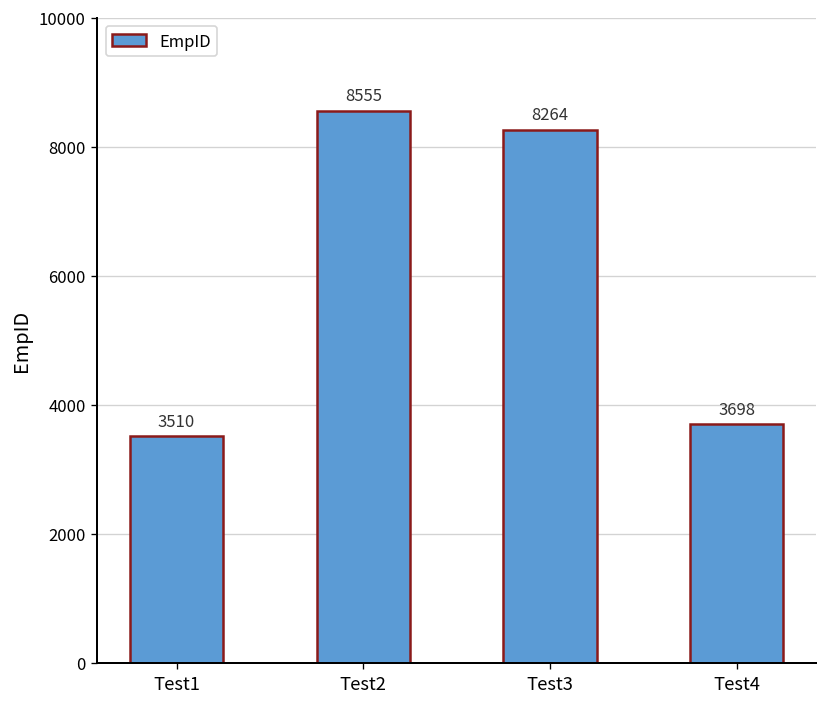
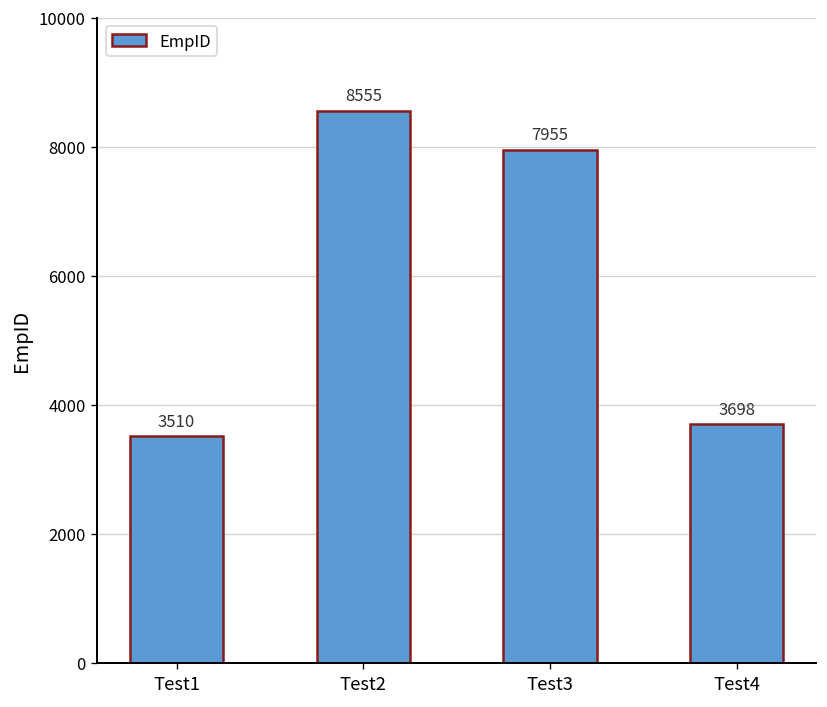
  {
    "Test1": 3510,
    "Test2": 8555,
-   "Test3": 8264,
+   "Test3": 7955,
    "Test4": 3698
  }
